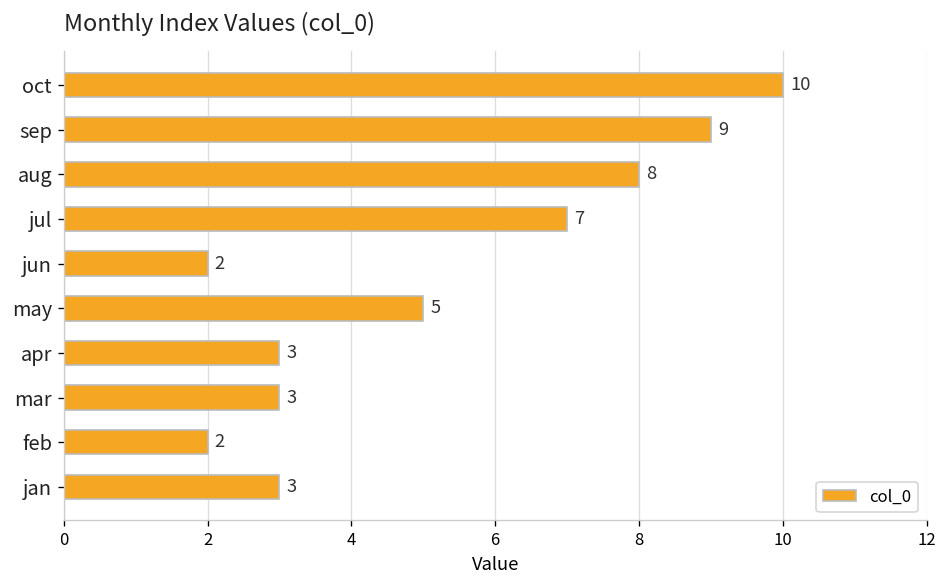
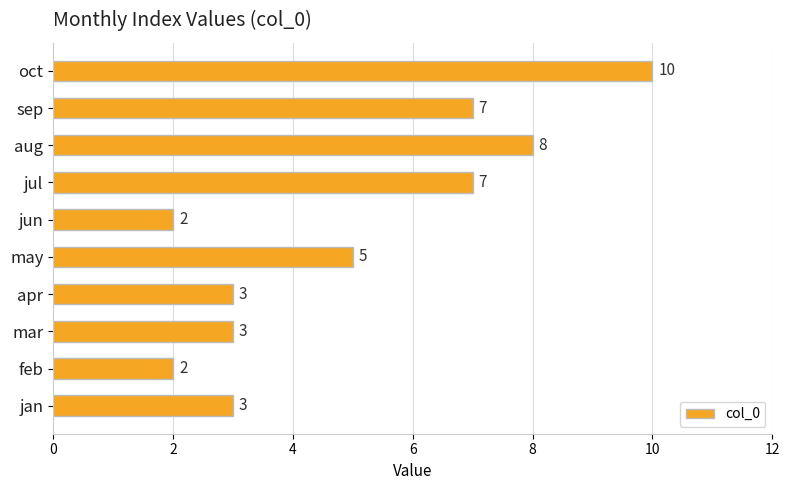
  {
    "oct": 10,
-   "sep": 9,
+   "sep": 7,
    "aug": 8,
    "jul": 7,
    "jun": 2,
    "may": 5,
    "apr": 3,
    "mar": 3,
    "feb": 2,
    "jan": 3
  }
